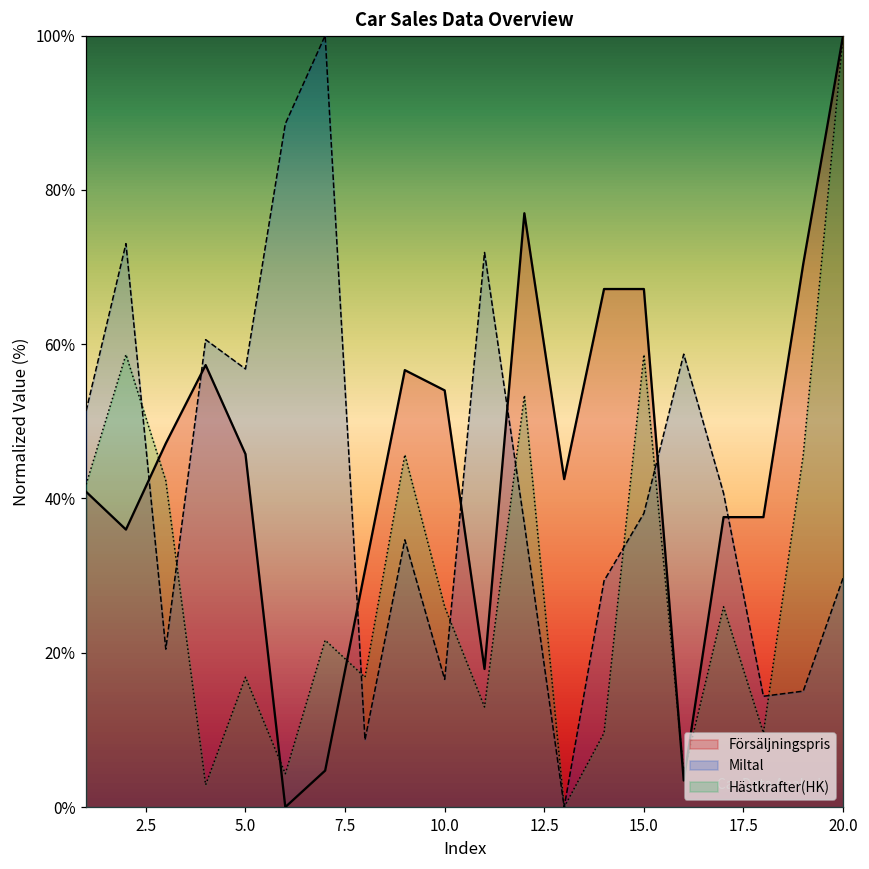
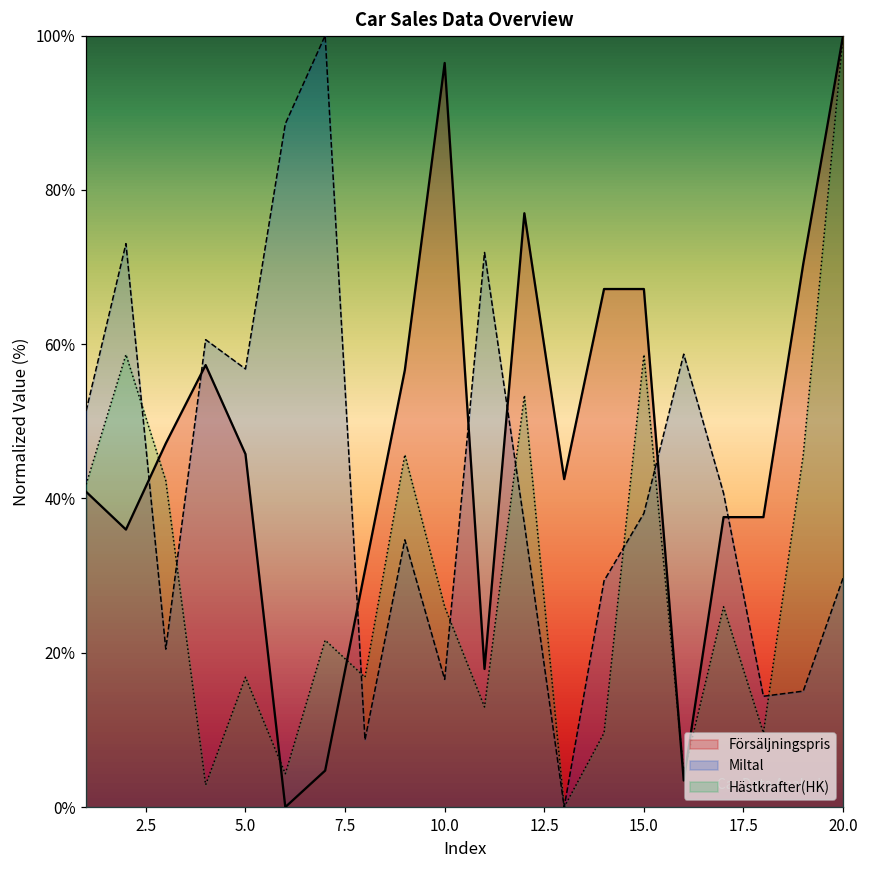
  {
    "Försäljningspris": {
      "5.0": "46%",
-     "10.0": "54%",
+     "10.0": "96%",
      "15.0": "67%"
    }
  }
